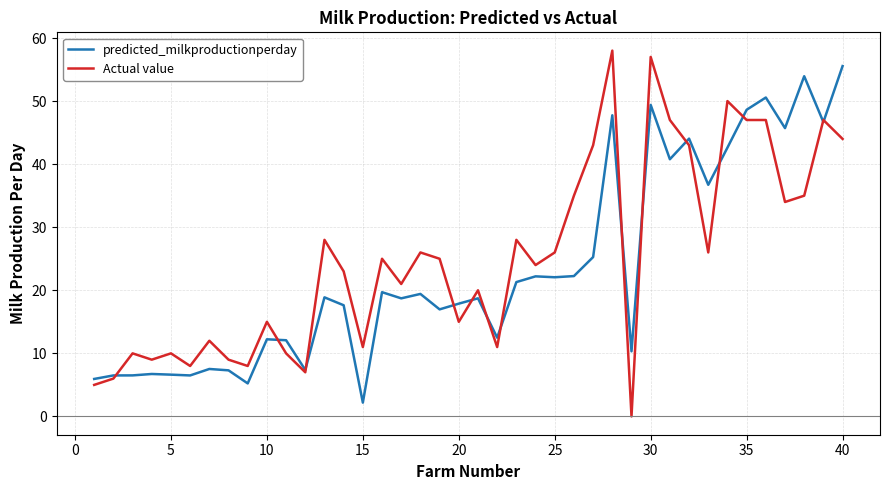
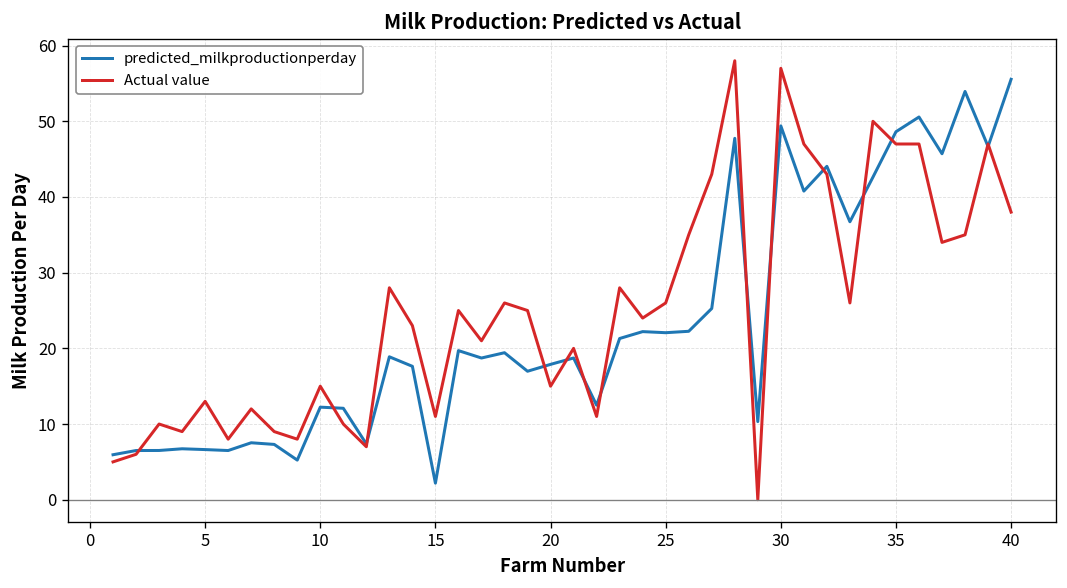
  {
    "predicted_milkproductionperday": {
      "5": 7,
      "10": 12,
      "15": 2,
      "20": 18,
      "25": 22,
      "30": 49,
      "35": 49,
      "40": 56
    },
    "Actual value": {
-     "5": 10,
+     "5": 13,
      "10": 15,
      "15": 11,
      "20": 15,
      "25": 26,
      "30": 57,
      "35": 47,
-     "40": 44
+     "40": 38
    }
  }
